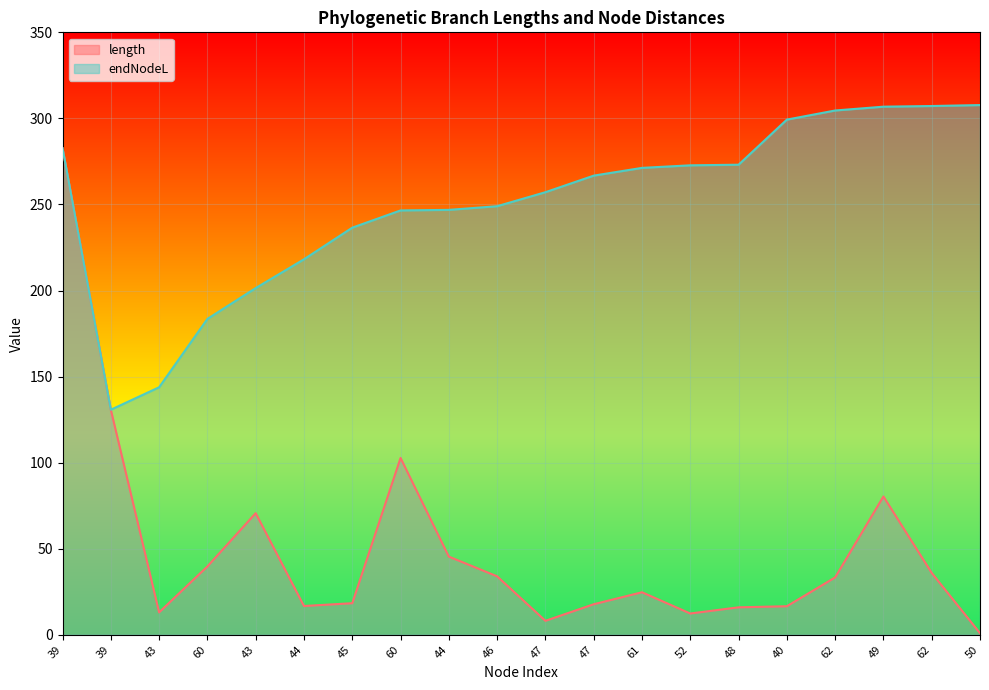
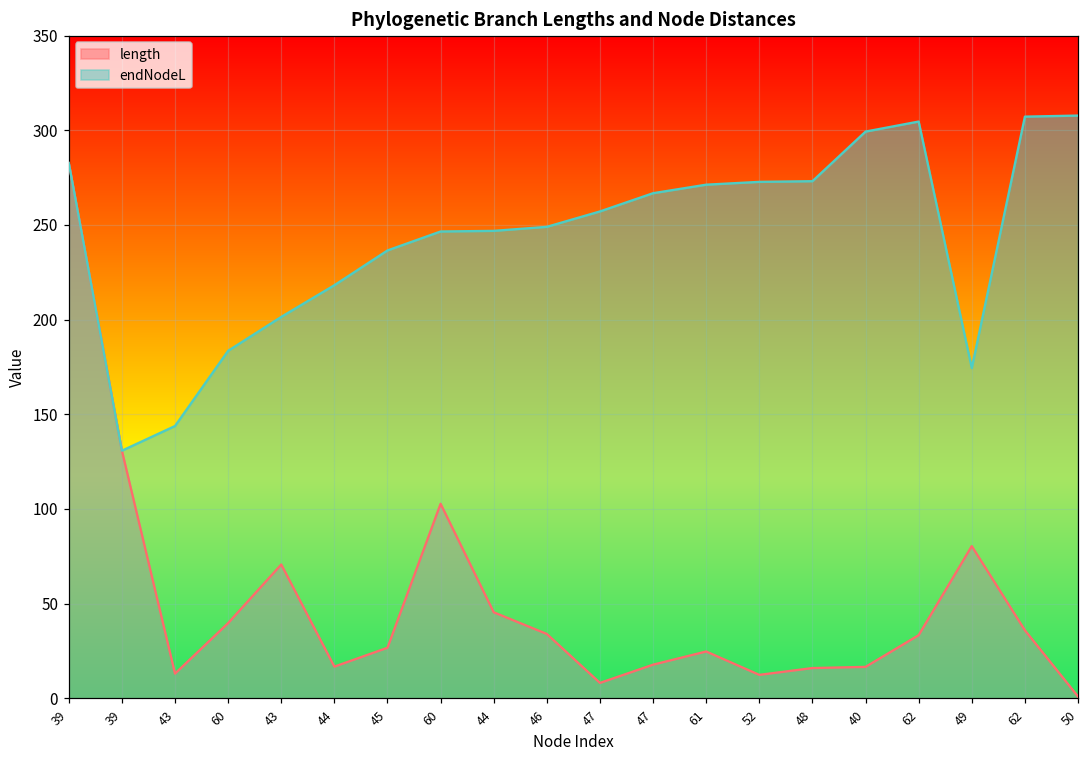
  {
    "length": {
-     "45": 18,
+     "45": 27,
      "46": 34,
      "61": 25,
      "52": 12,
      "48": 16,
      "40": 17,
      "49": 80,
      "50": 1
    },
    "endNodeL": {
      "45": 237,
      "46": 249,
      "61": 271,
      "52": 273,
      "48": 273,
      "40": 299,
-     "49": 307,
+     "49": 174,
      "50": 308
    }
  }
